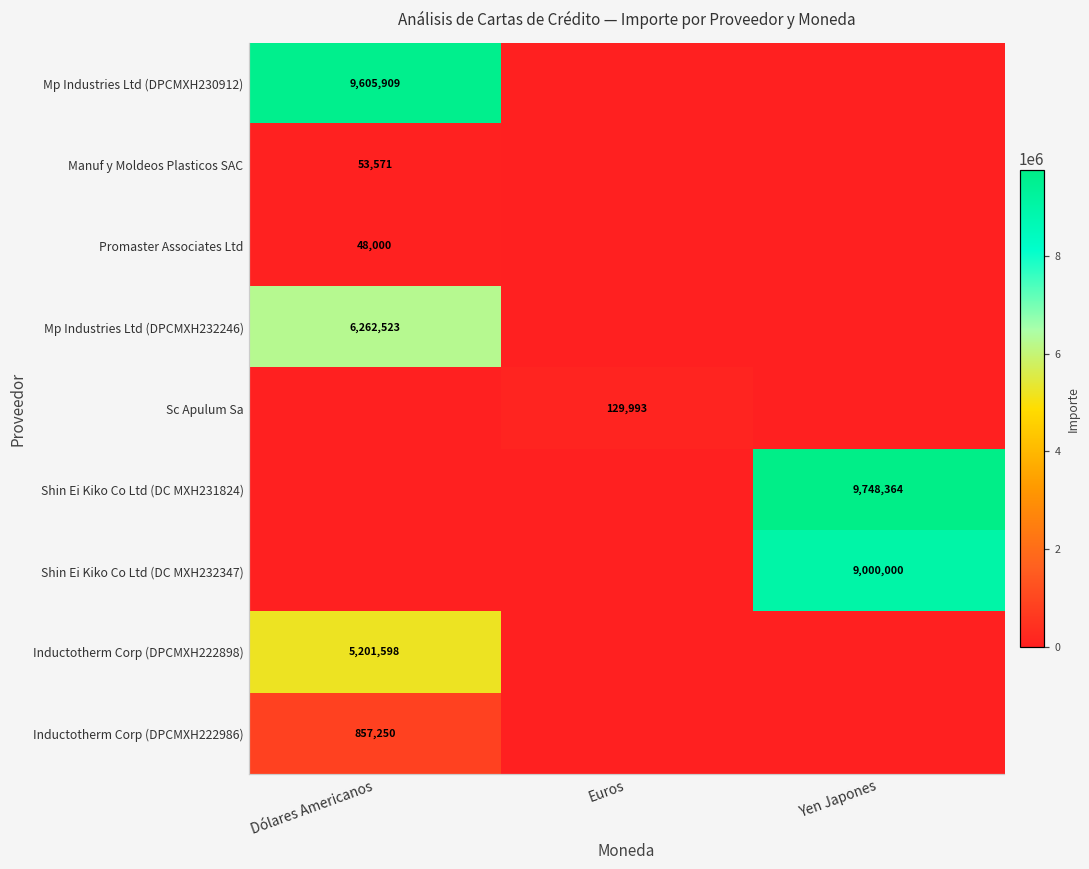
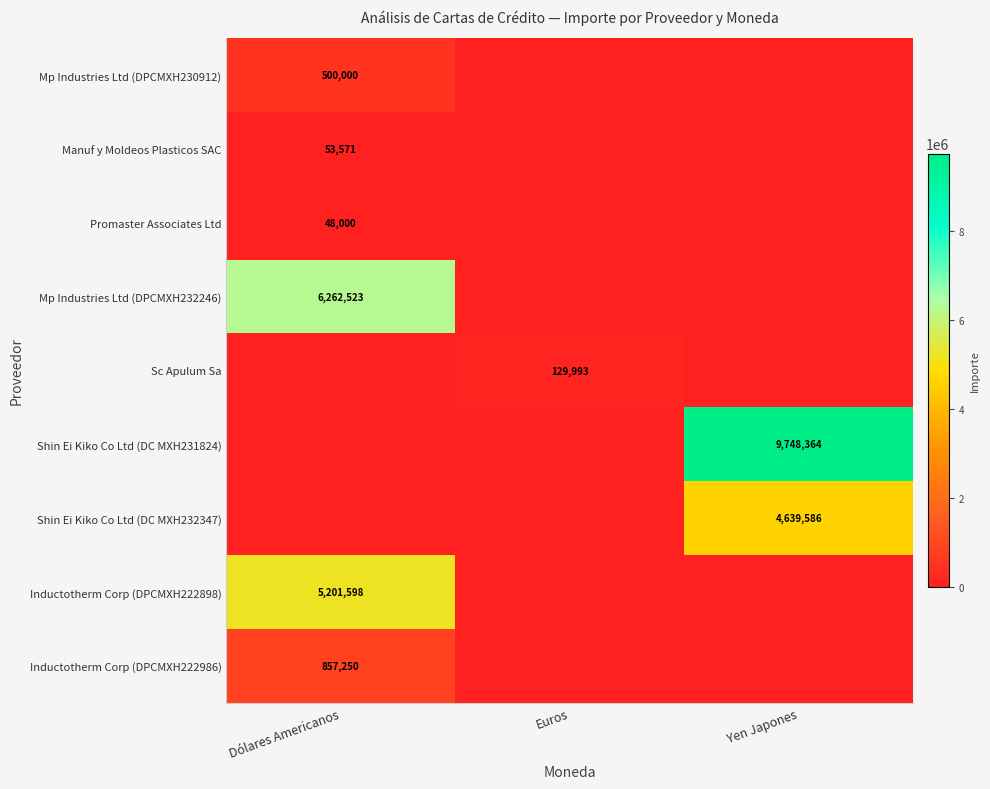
  {
    "Mp Industries Ltd (DPCMXH230912)": {
-     "Dólares Americanos": "9,605,909"
+     "Dólares Americanos": "500,000"
    },
    "Manuf y Moldeos Plasticos SAC": {
      "Dólares Americanos": "53,571"
    },
    "Promaster Associates Ltd": {
      "Dólares Americanos": "48,000"
    },
    "Mp Industries Ltd (DPCMXH232246)": {
      "Dólares Americanos": "6,262,523"
    },
    "Sc Apulum Sa": {
      "Euros": "129,993"
    },
    "Shin Ei Kiko Co Ltd (DC MXH231824)": {
      "Yen Japones": "9,748,364"
    },
    "Shin Ei Kiko Co Ltd (DC MXH232347)": {
-     "Yen Japones": "9,000,000"
+     "Yen Japones": "4,639,586"
    },
    "Inductotherm Corp (DPCMXH222898)": {
      "Dólares Americanos": "5,201,598"
    },
    "Inductotherm Corp (DPCMXH222986)": {
      "Dólares Americanos": "857,250"
    }
  }
